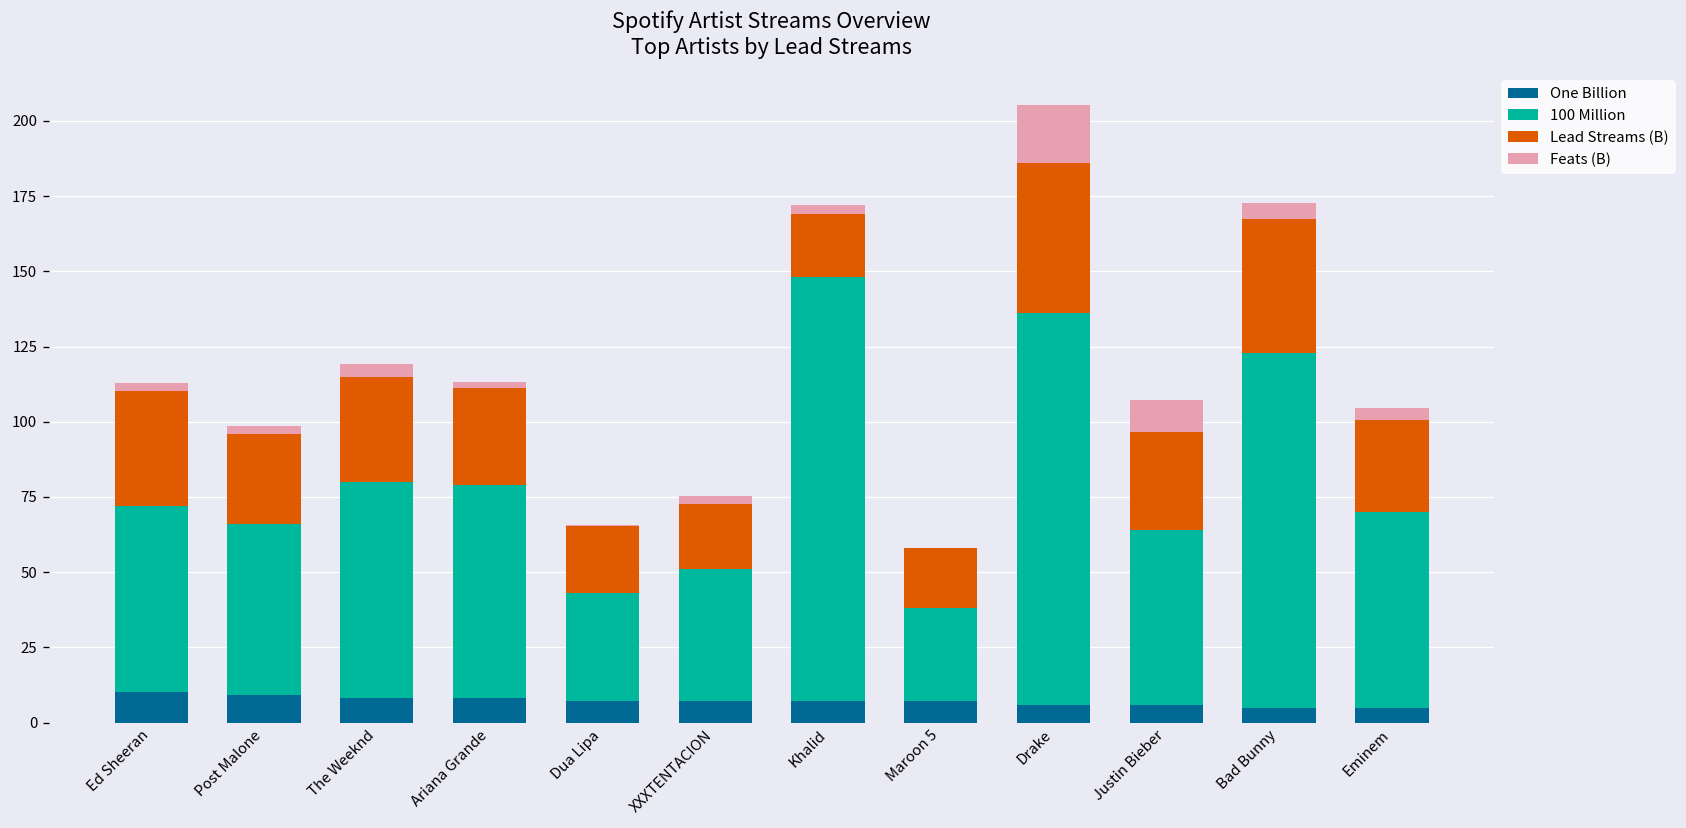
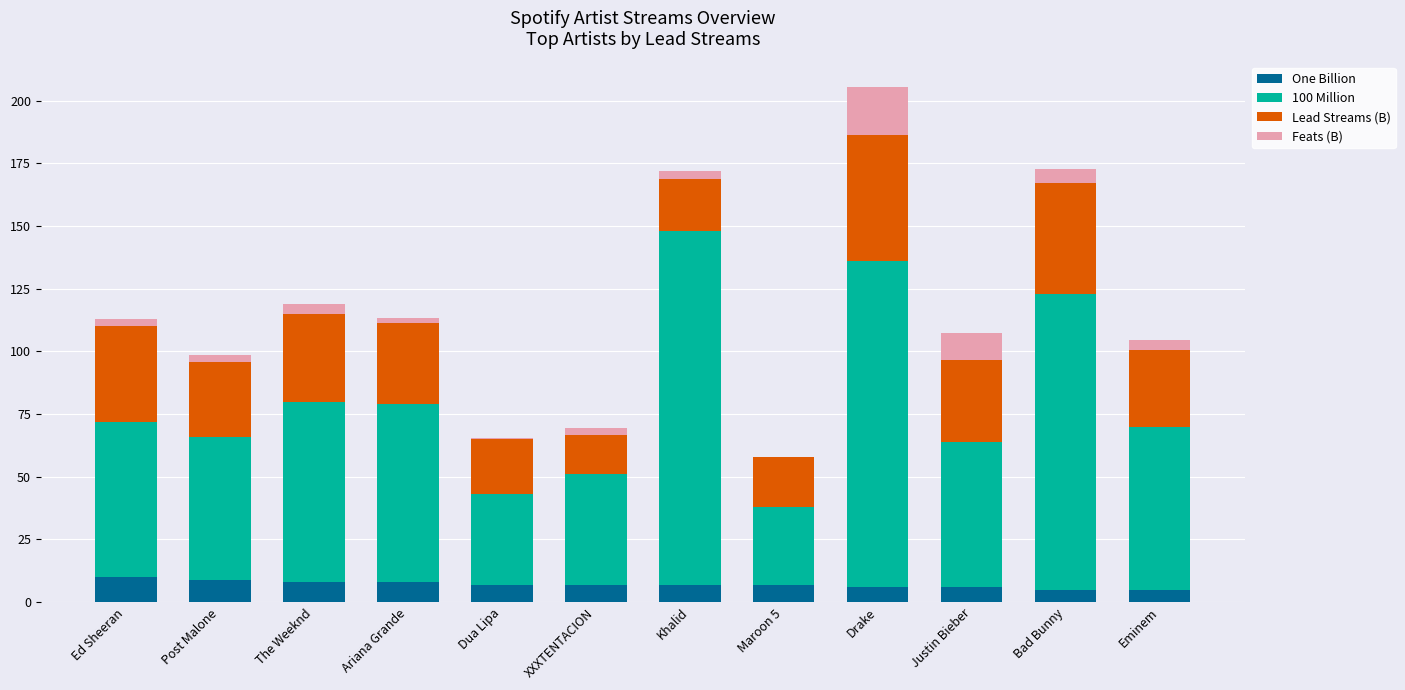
  {
    "One Billion": {
      "Ed Sheeran": 10,
      "Post Malone": 9,
      "The Weeknd": 8,
      "Ariana Grande": 8,
      "Dua Lipa": 7,
      "XXXTENTACION": 7,
      "Khalid": 7,
      "Maroon 5": 7,
      "Drake": 6,
      "Justin Bieber": 6,
      "Bad Bunny": 5,
      "Eminem": 5
    },
    "100 Million": {
      "Ed Sheeran": 62,
      "Post Malone": 57,
      "The Weeknd": 72,
      "Ariana Grande": 71,
      "Dua Lipa": 36,
      "XXXTENTACION": 44,
      "Khalid": 141,
      "Maroon 5": 31,
      "Drake": 130,
      "Justin Bieber": 58,
      "Bad Bunny": 118,
      "Eminem": 65
    },
    "Lead Streams (B)": {
      "Ed Sheeran": 38,
      "Post Malone": 30,
      "The Weeknd": 35,
      "Ariana Grande": 32,
      "Dua Lipa": 22,
-     "XXXTENTACION": 22,
+     "XXXTENTACION": 16,
      "Khalid": 21,
      "Maroon 5": 20,
      "Drake": 50,
      "Justin Bieber": 32,
      "Bad Bunny": 44,
      "Eminem": 30
    },
    "Feats (B)": {
      "Ed Sheeran": 3,
      "Post Malone": 3,
      "The Weeknd": 4,
      "Ariana Grande": 2,
      "XXXTENTACION": 3,
      "Khalid": 3,
      "Maroon 5": 0,
      "Drake": 19,
      "Justin Bieber": 11,
      "Bad Bunny": 5,
      "Eminem": 4
    }
  }
